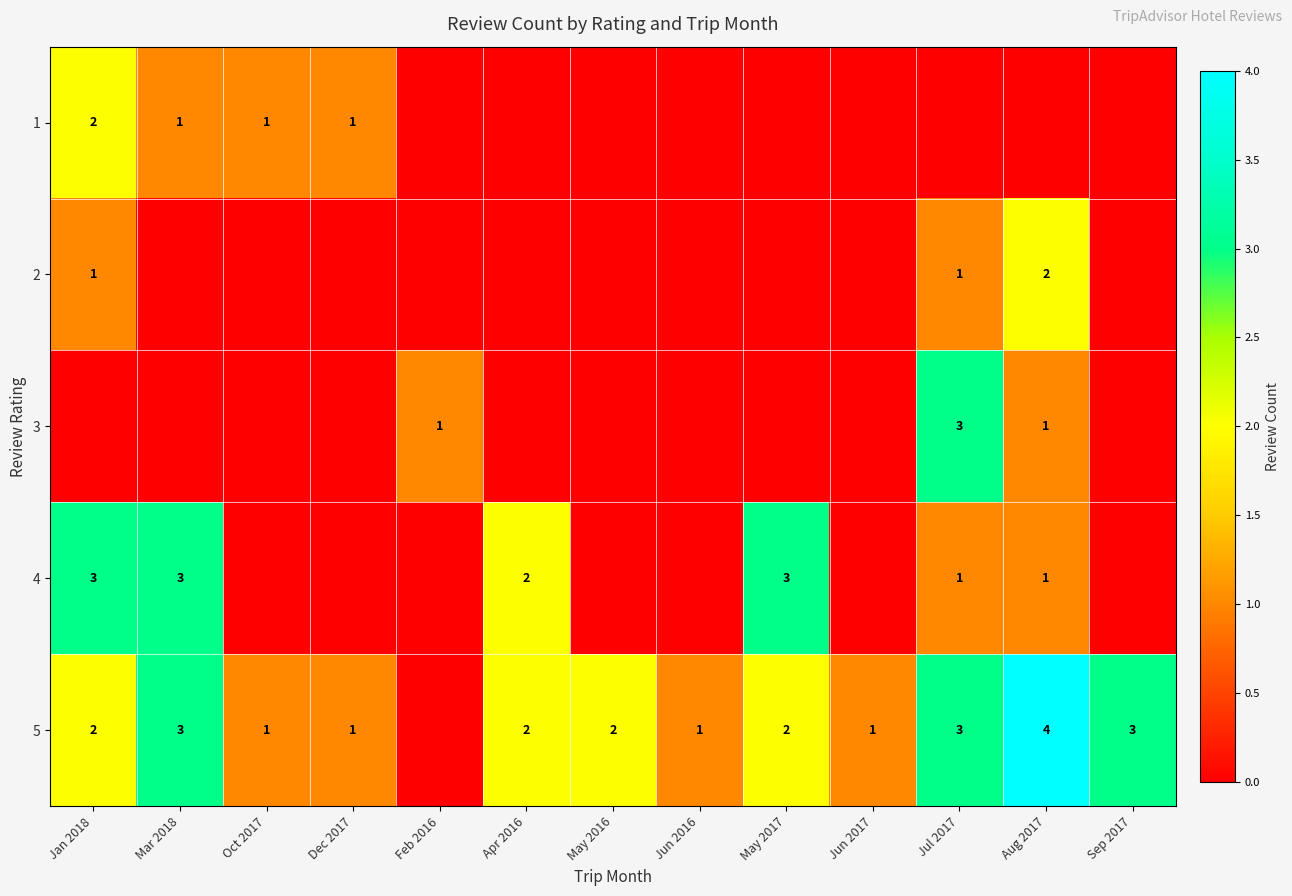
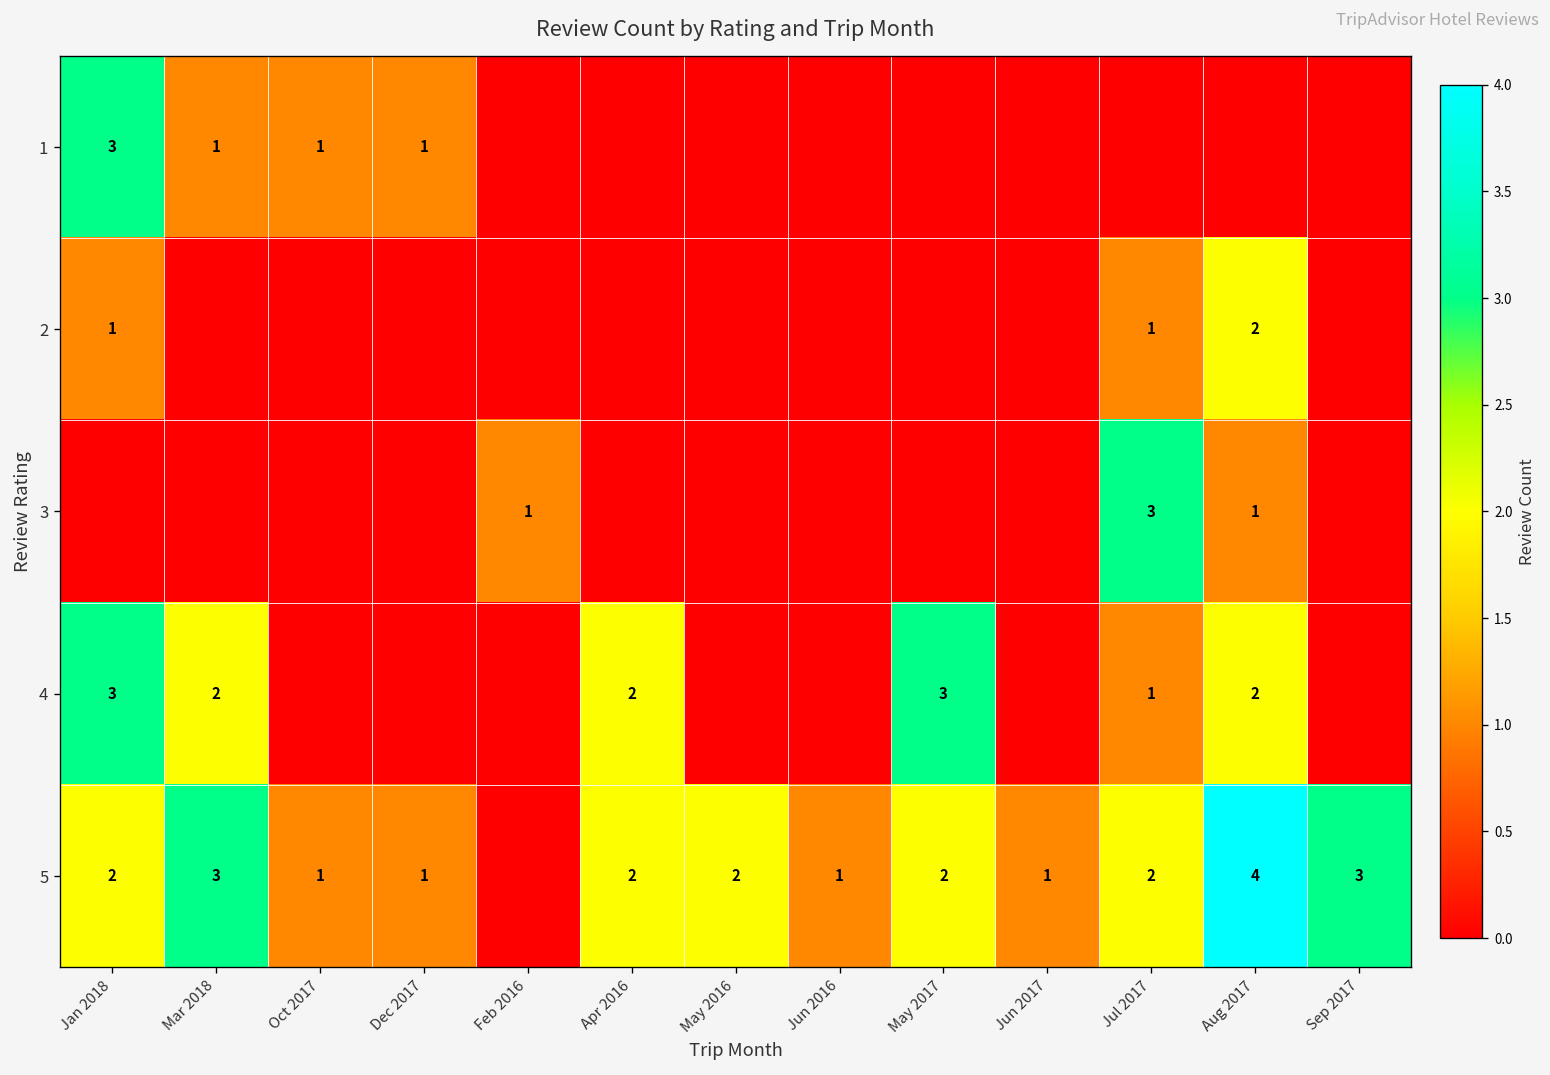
  {
    "1": {
-     "Jan 2018": 2,
+     "Jan 2018": 3,
      "Mar 2018": 1,
      "Oct 2017": 1,
      "Dec 2017": 1
    },
    "2": {
      "Jan 2018": 1,
      "Jul 2017": 1,
      "Aug 2017": 2
    },
    "3": {
      "Feb 2016": 1,
      "Jul 2017": 3,
      "Aug 2017": 1
    },
    "4": {
      "Jan 2018": 3,
-     "Mar 2018": 3,
+     "Mar 2018": 2,
      "Apr 2016": 2,
      "May 2017": 3,
      "Jul 2017": 1,
-     "Aug 2017": 1
+     "Aug 2017": 2
    },
    "5": {
      "Jan 2018": 2,
      "Mar 2018": 3,
      "Oct 2017": 1,
      "Dec 2017": 1,
      "Apr 2016": 2,
      "May 2016": 2,
      "Jun 2016": 1,
      "May 2017": 2,
      "Jun 2017": 1,
-     "Jul 2017": 3,
+     "Jul 2017": 2,
      "Aug 2017": 4,
      "Sep 2017": 3
    }
  }
